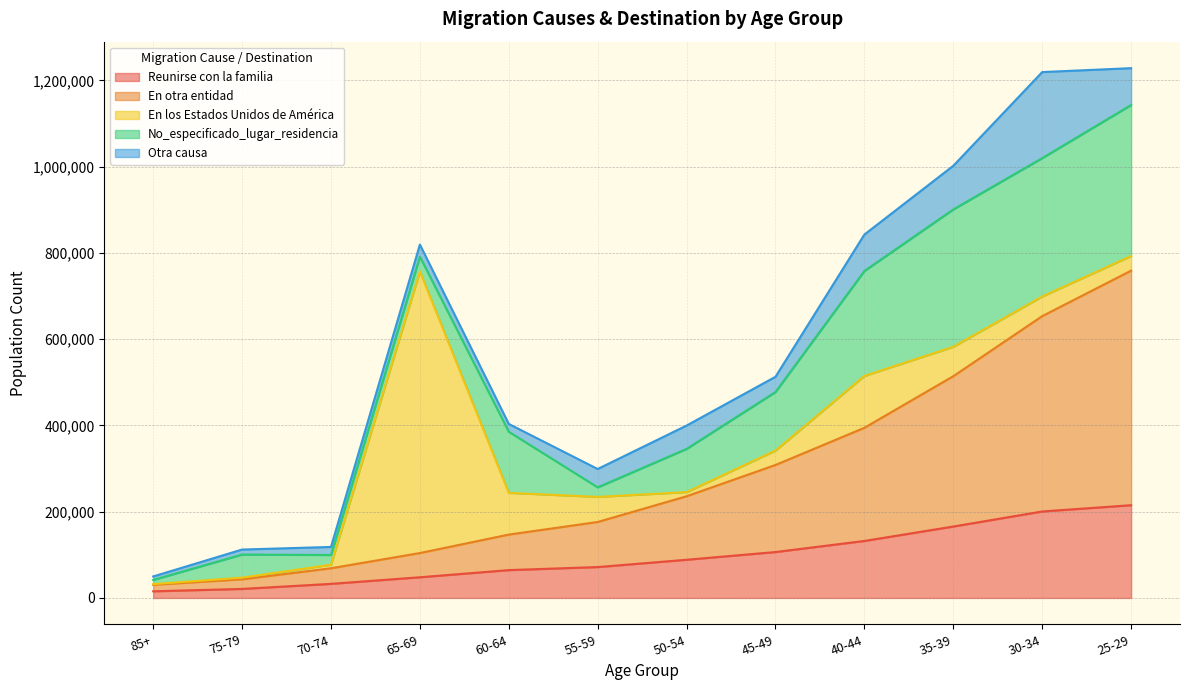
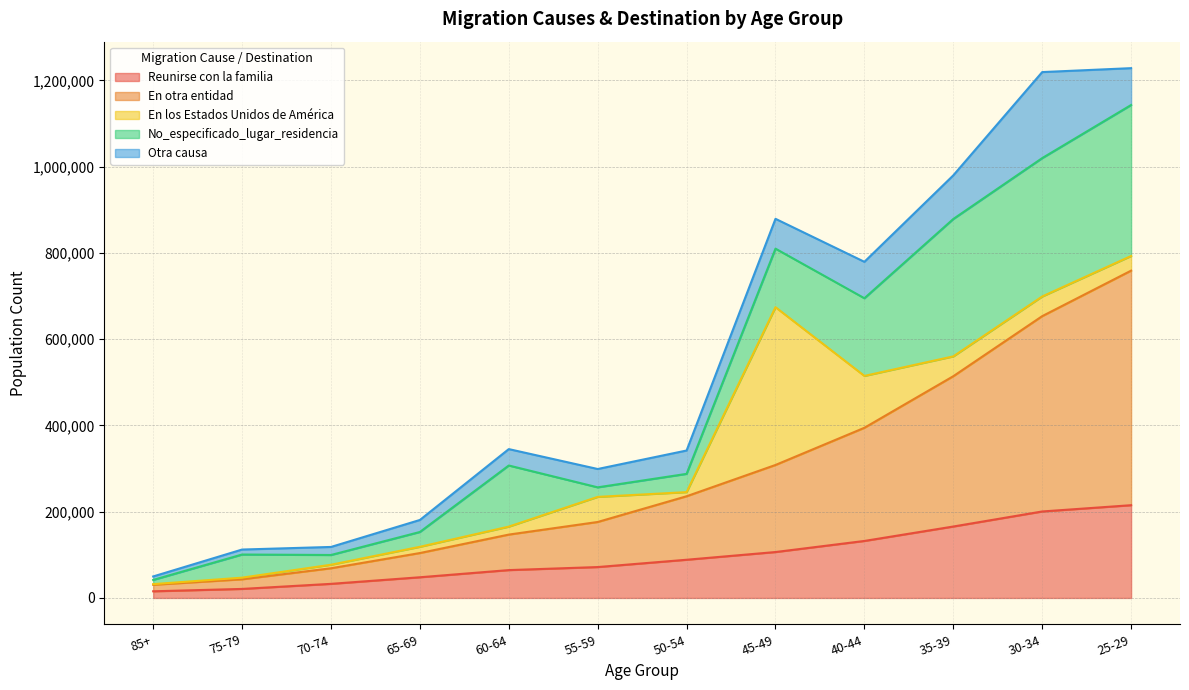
  {
    "En los Estados Unidos de América": {
      "70-74": "10,000",
-     "65-69": "650,000",
-     "60-64": "100,000",
+     "65-69": "10,000",
+     "60-64": "20,000",
      "55-59": "60,000",
      "50-54": "10,000",
-     "45-49": "30,000",
+     "45-49": "370,000",
      "40-44": "120,000",
-     "35-39": "70,000",
+     "35-39": "50,000",
      "30-34": "50,000",
      "25-29": "30,000"
    },
    "No_especificado_lugar_residencia": {
      "85+": "10,000",
      "75-79": "50,000",
      "70-74": "20,000",
      "65-69": "30,000",
      "60-64": "140,000",
      "55-59": "20,000",
-     "50-54": "100,000",
+     "50-54": "40,000",
      "45-49": "140,000",
-     "40-44": "240,000",
+     "40-44": "180,000",
      "35-39": "320,000",
      "30-34": "320,000",
      "25-29": "350,000"
    },
    "Otra causa": {
      "85+": "10,000",
      "75-79": "10,000",
      "70-74": "20,000",
      "65-69": "30,000",
-     "60-64": "20,000",
+     "60-64": "40,000",
      "55-59": "40,000",
      "50-54": "50,000",
-     "45-49": "40,000",
+     "45-49": "70,000",
      "40-44": "80,000",
      "35-39": "100,000",
      "30-34": "200,000",
      "25-29": "90,000"
    }
  }
